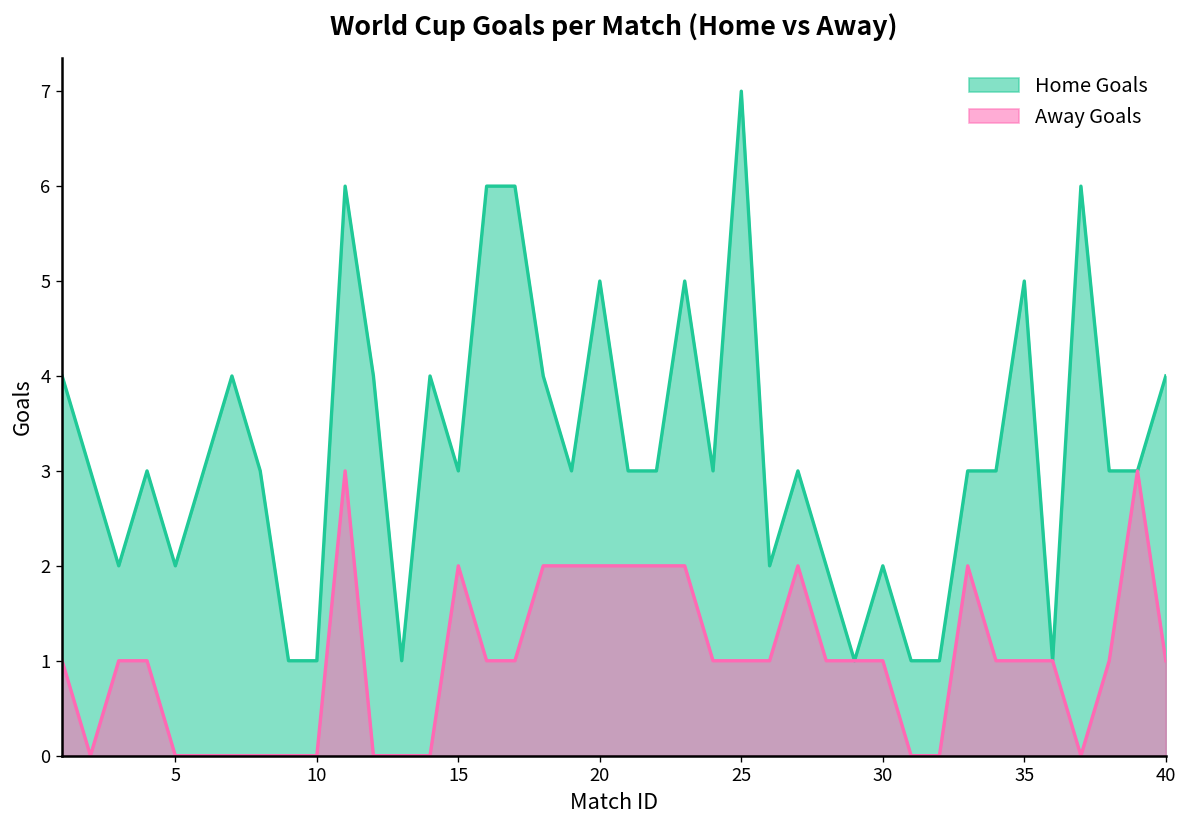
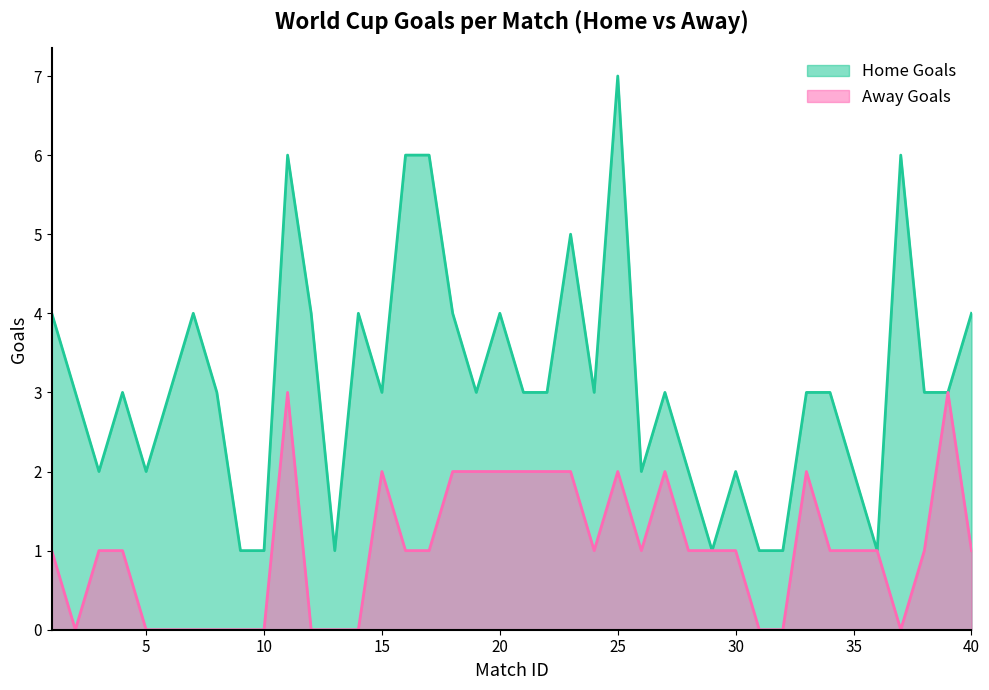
  {
    "Home Goals": {
      "5": 2,
      "10": 1,
      "15": 3,
-     "20": 5,
+     "20": 4,
      "25": 7,
      "30": 2,
-     "35": 5,
+     "35": 2,
      "40": 4
    },
    "Away Goals": {
      "5": 0,
      "10": 0,
      "15": 2,
      "20": 2,
-     "25": 1,
+     "25": 2,
      "30": 1,
      "35": 1,
      "40": 1
    }
  }
